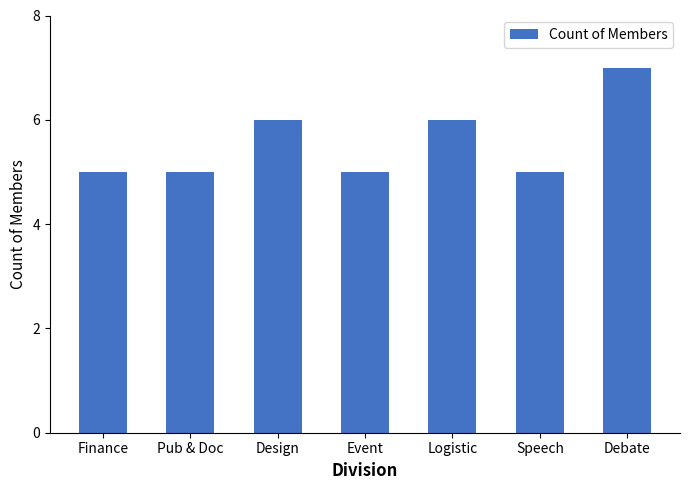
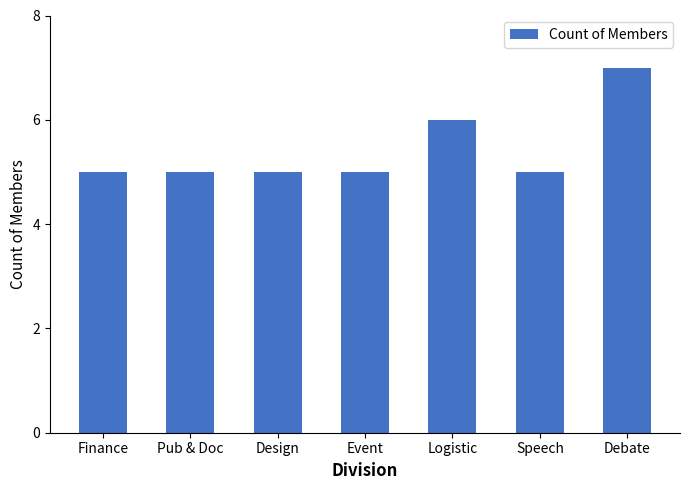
  {
    "Finance": 5,
    "Pub & Doc": 5,
-   "Design": 6,
+   "Design": 5,
    "Event": 5,
    "Logistic": 6,
    "Speech": 5,
    "Debate": 7
  }
